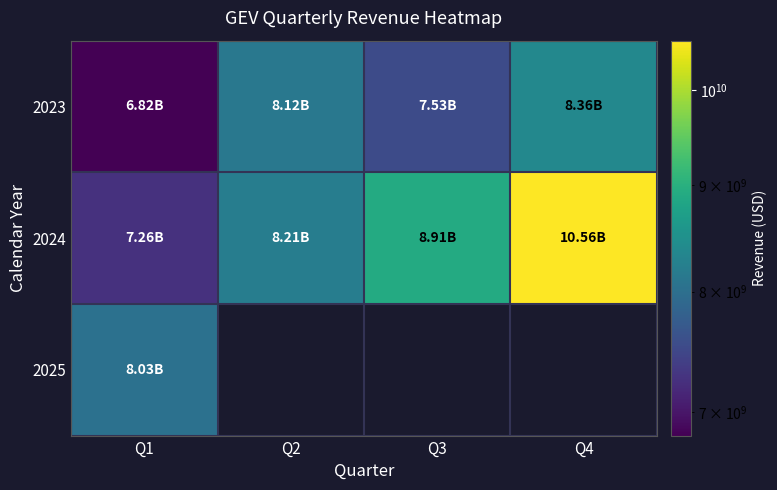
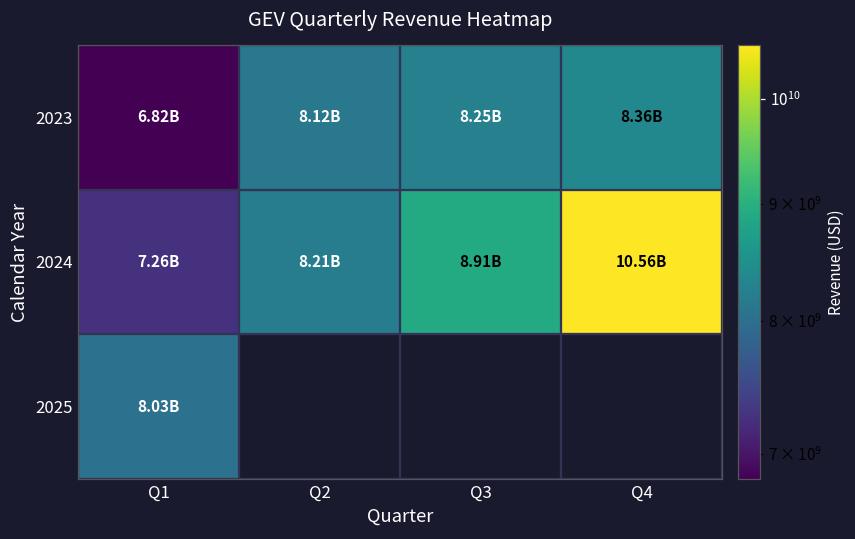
  {
    "2023": {
      "Q1": "6.82B",
      "Q2": "8.12B",
-     "Q3": "7.53B",
+     "Q3": "8.25B",
      "Q4": "8.36B"
    },
    "2024": {
      "Q1": "7.26B",
      "Q2": "8.21B",
      "Q3": "8.91B",
      "Q4": "10.56B"
    },
    "2025": {
      "Q1": "8.03B"
    }
  }
